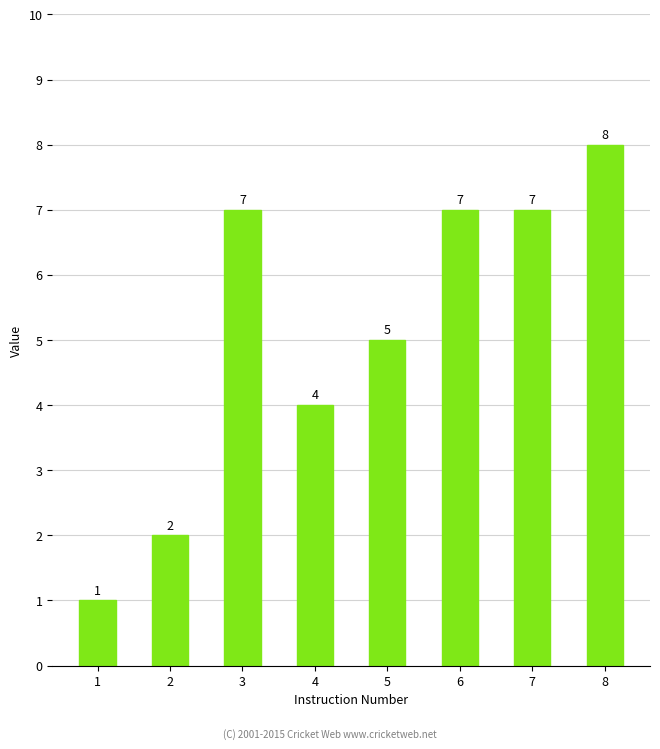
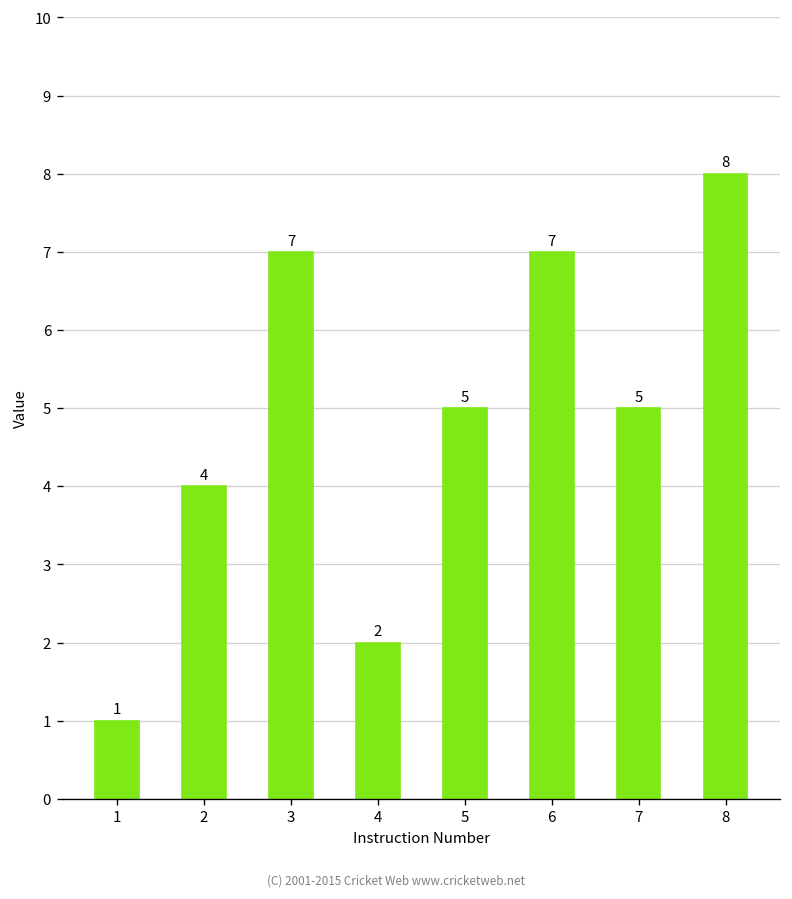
  {
    "1": 1,
-   "2": 2,
+   "2": 4,
    "3": 7,
-   "4": 4,
+   "4": 2,
    "5": 5,
    "6": 7,
-   "7": 7,
+   "7": 5,
    "8": 8
  }
